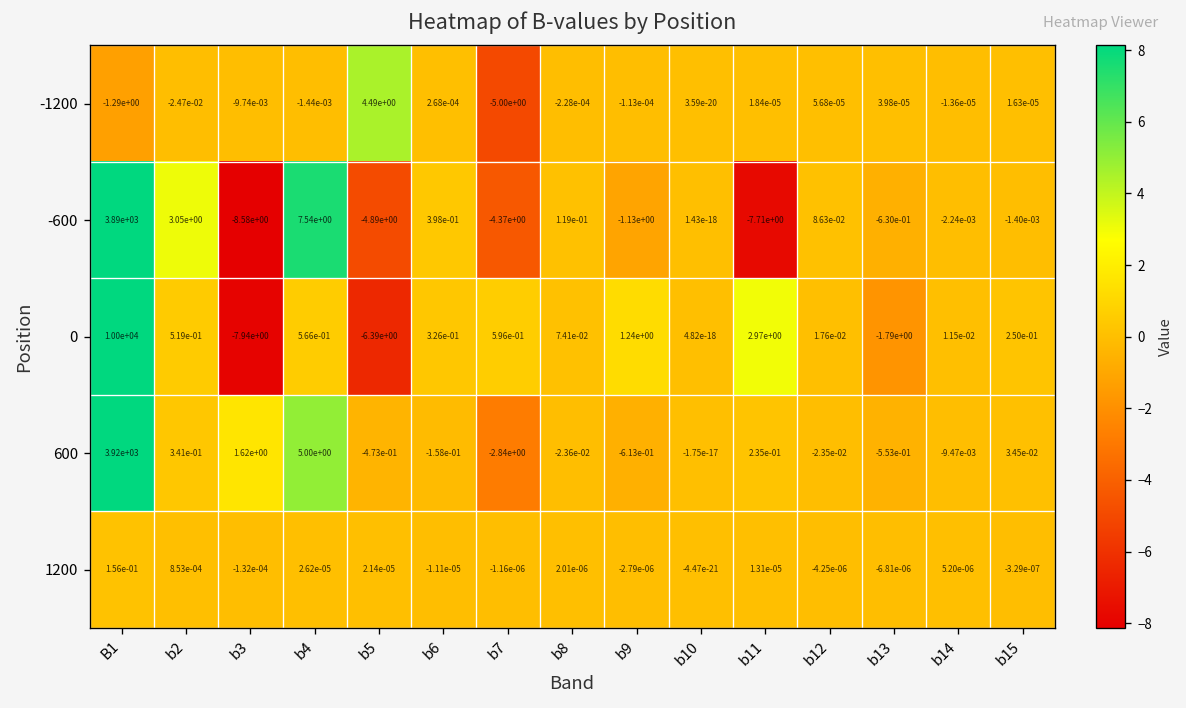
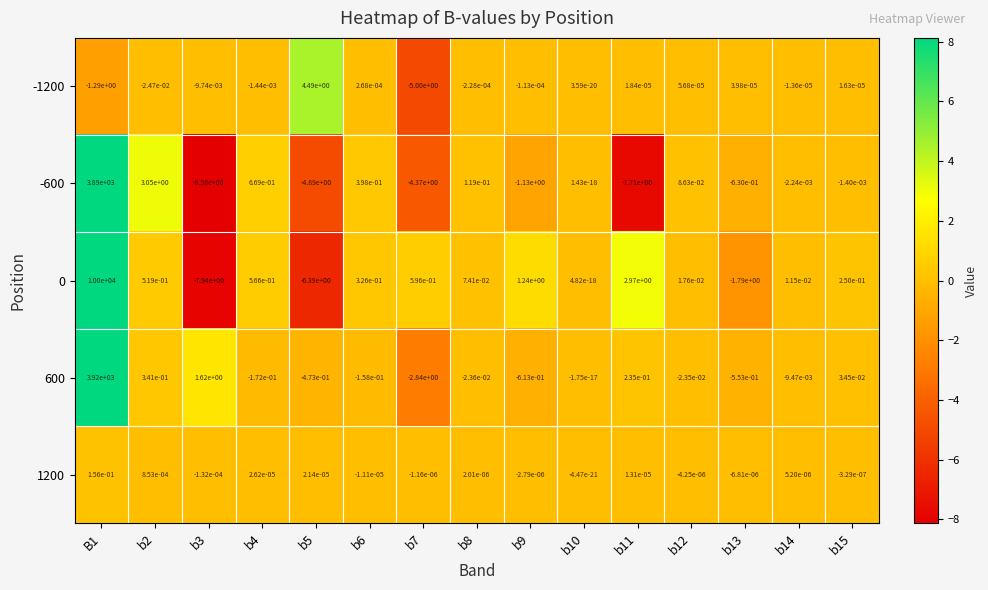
  {
    "-1200": {
      "B1": "-1.29e+00",
      "b2": "-2.47e-02",
      "b3": "-9.74e-03",
      "b4": "-1.44e-03",
      "b5": "4.49e+00",
      "b6": "2.68e-04",
      "b7": "-5.00e+00",
      "b8": "-2.28e-04",
      "b9": "-1.13e-04",
      "b10": "3.59e-20",
      "b11": "1.84e-05",
      "b12": "5.68e-05",
      "b13": "3.98e-05",
      "b14": "-1.36e-05",
      "b15": "1.63e-05"
    },
    "-600": {
      "B1": "3.89e+03",
      "b2": "3.05e+00",
      "b3": "-8.58e+00",
-     "b4": "7.54e+00",
+     "b4": "6.69e-01",
      "b5": "-4.89e+00",
      "b6": "3.98e-01",
      "b7": "-4.37e+00",
      "b8": "1.19e-01",
      "b9": "-1.13e+00",
      "b10": "1.43e-18",
      "b11": "-7.71e+00",
      "b12": "8.63e-02",
      "b13": "-6.30e-01",
      "b14": "-2.24e-03",
      "b15": "-1.40e-03"
    },
    "0": {
      "B1": "1.00e+04",
      "b2": "5.19e-01",
      "b3": "-7.94e+00",
      "b4": "5.66e-01",
      "b5": "-6.39e+00",
      "b6": "3.26e-01",
      "b7": "5.96e-01",
      "b8": "7.41e-02",
      "b9": "1.24e+00",
      "b10": "4.82e-18",
      "b11": "2.97e+00",
      "b12": "1.76e-02",
      "b13": "-1.79e+00",
      "b14": "1.15e-02",
      "b15": "2.50e-01"
    },
    "600": {
      "B1": "3.92e+03",
      "b2": "3.41e-01",
      "b3": "1.62e+00",
-     "b4": "5.00e+00",
+     "b4": "-1.72e-01",
      "b5": "-4.73e-01",
      "b6": "-1.58e-01",
      "b7": "-2.84e+00",
      "b8": "-2.36e-02",
      "b9": "-6.13e-01",
      "b10": "-1.75e-17",
      "b11": "2.35e-01",
      "b12": "-2.35e-02",
      "b13": "-5.53e-01",
      "b14": "-9.47e-03",
      "b15": "3.45e-02"
    },
    "1200": {
      "B1": "1.56e-01",
      "b2": "8.53e-04",
      "b3": "-1.32e-04",
      "b4": "2.62e-05",
      "b5": "2.14e-05",
      "b6": "-1.11e-05",
      "b7": "-1.16e-06",
      "b8": "2.01e-06",
      "b9": "-2.79e-06",
      "b10": "-4.47e-21",
      "b11": "1.31e-05",
      "b12": "-4.25e-06",
      "b13": "-6.81e-06",
      "b14": "5.20e-06",
      "b15": "-3.29e-07"
    }
  }
